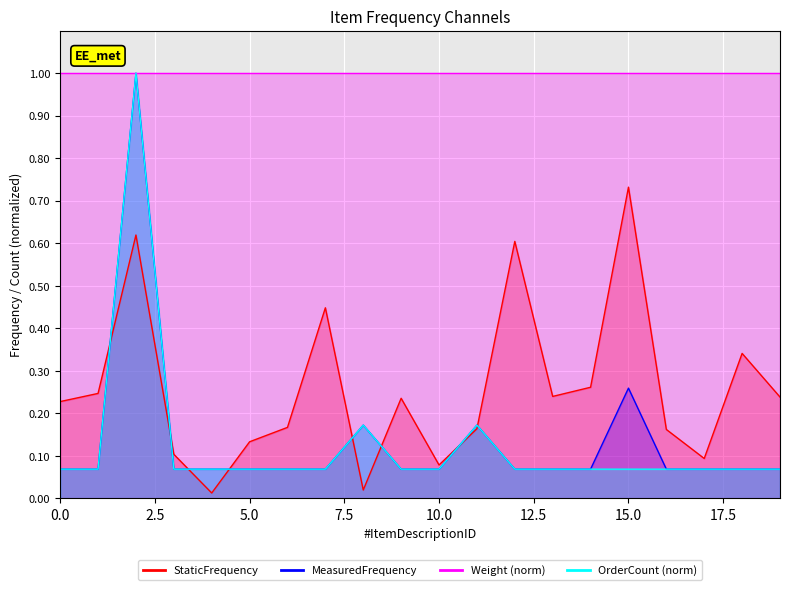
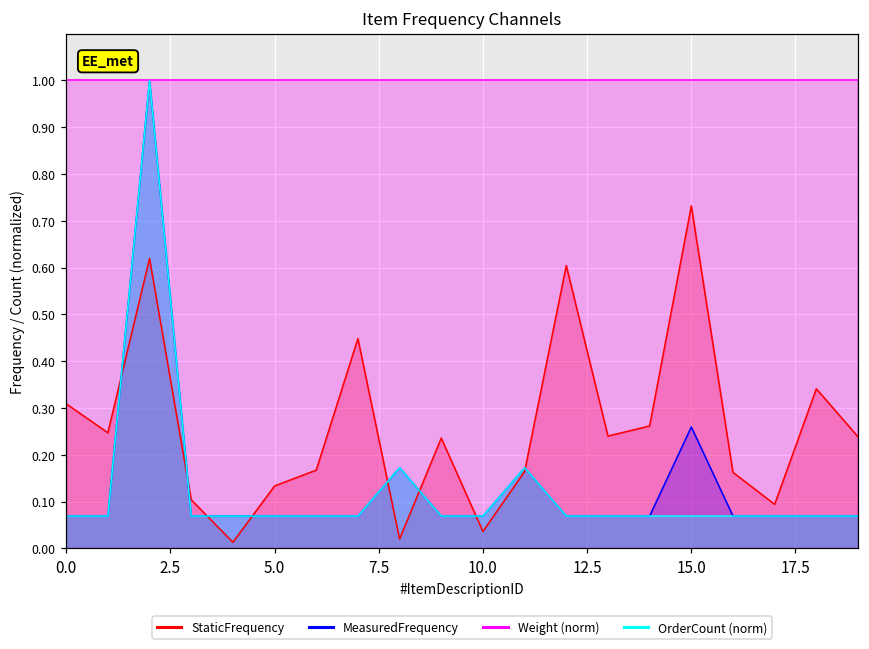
  {
    "StaticFrequency": {
-     "0.0": 0.23,
+     "0.0": 0.31,
      "5.0": 0.13,
-     "10.0": 0.08,
+     "10.0": 0.04,
      "15.0": 0.73
    },
    "MeasuredFrequency": {
      "15.0": 0.26
    },
    "Weight (norm)": {
      "0.0": 1.00,
      "5.0": 1.00,
      "10.0": 1.00,
      "15.0": 1.00
    },
    "OrderCount (norm)": {
      "15.0": 0.07
    }
  }
